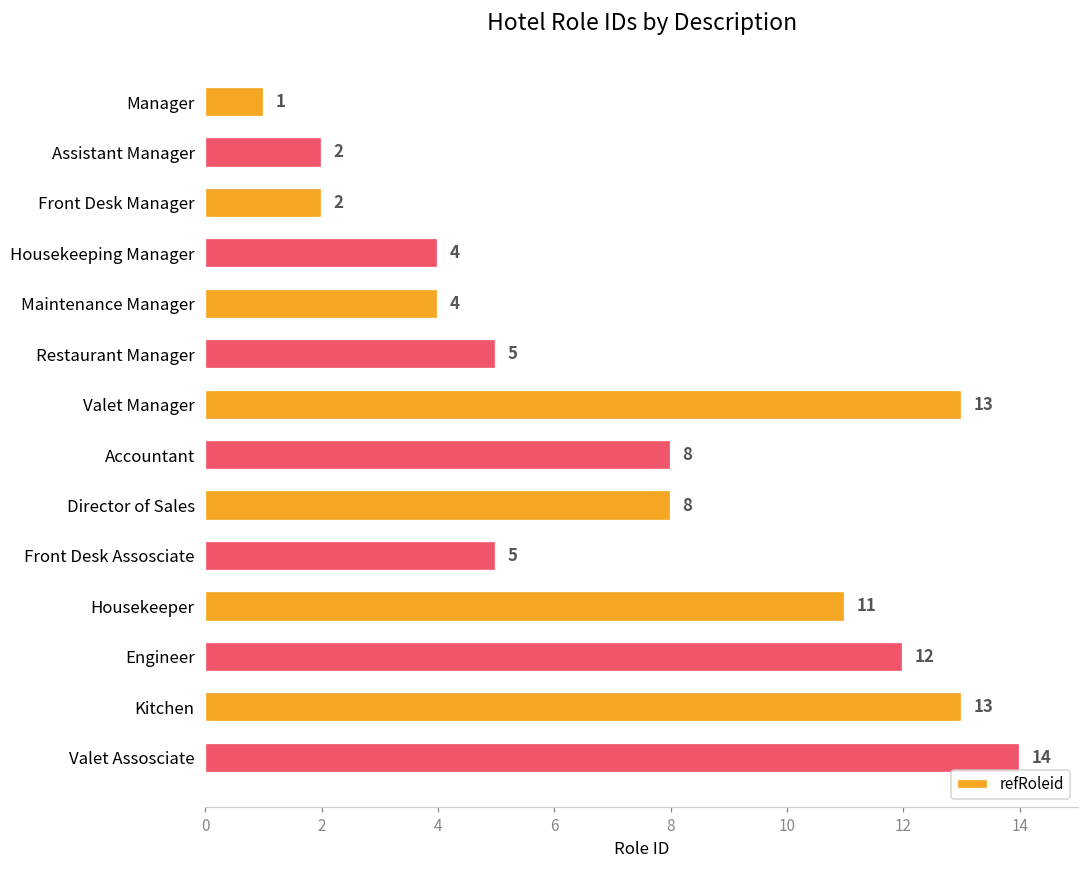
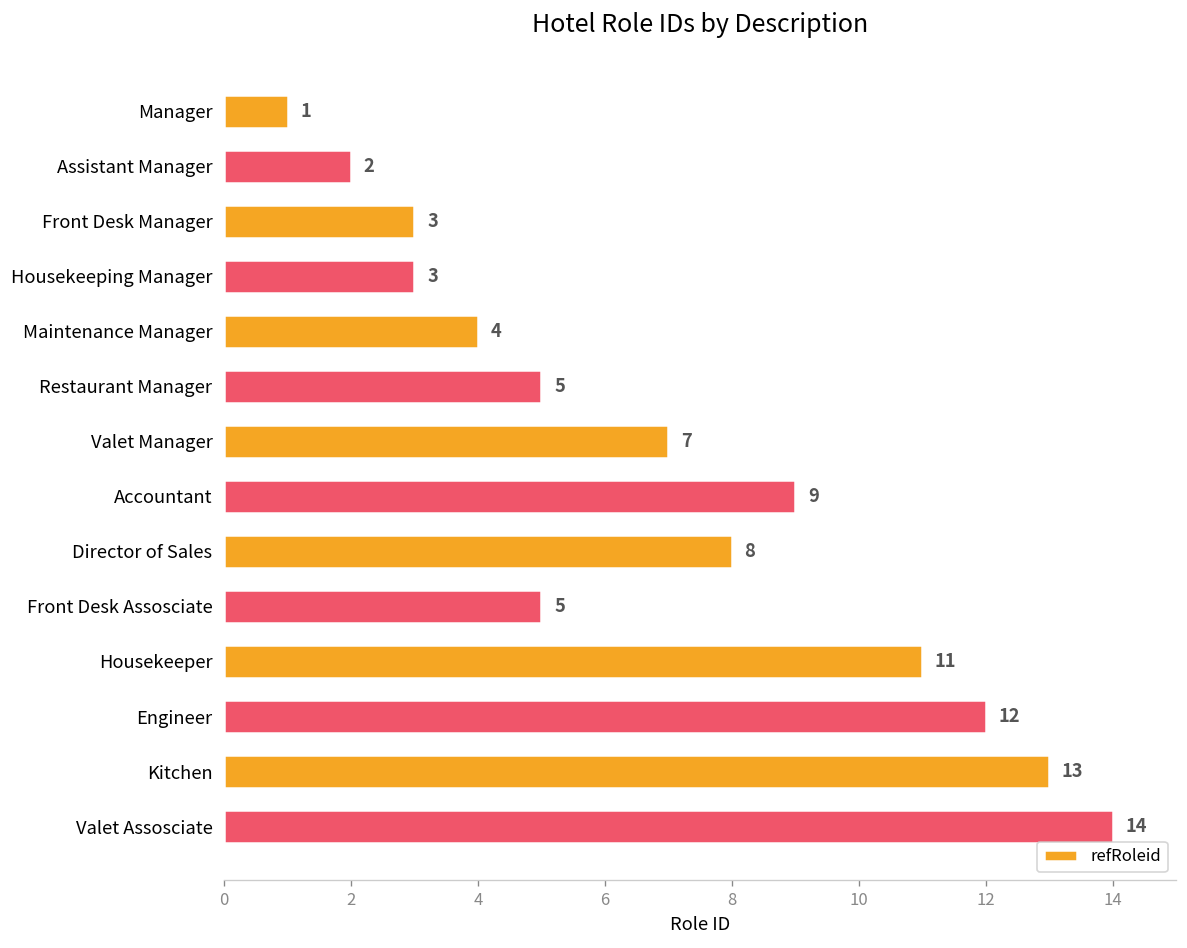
  {
    "Manager": 1,
    "Assistant Manager": 2,
-   "Front Desk Manager": 2,
-   "Housekeeping Manager": 4,
+   "Front Desk Manager": 3,
+   "Housekeeping Manager": 3,
    "Maintenance Manager": 4,
    "Restaurant Manager": 5,
-   "Valet Manager": 13,
-   "Accountant": 8,
+   "Valet Manager": 7,
+   "Accountant": 9,
    "Director of Sales": 8,
    "Front Desk Assosciate": 5,
    "Housekeeper": 11,
    "Engineer": 12,
    "Kitchen": 13,
    "Valet Assosciate": 14
  }
